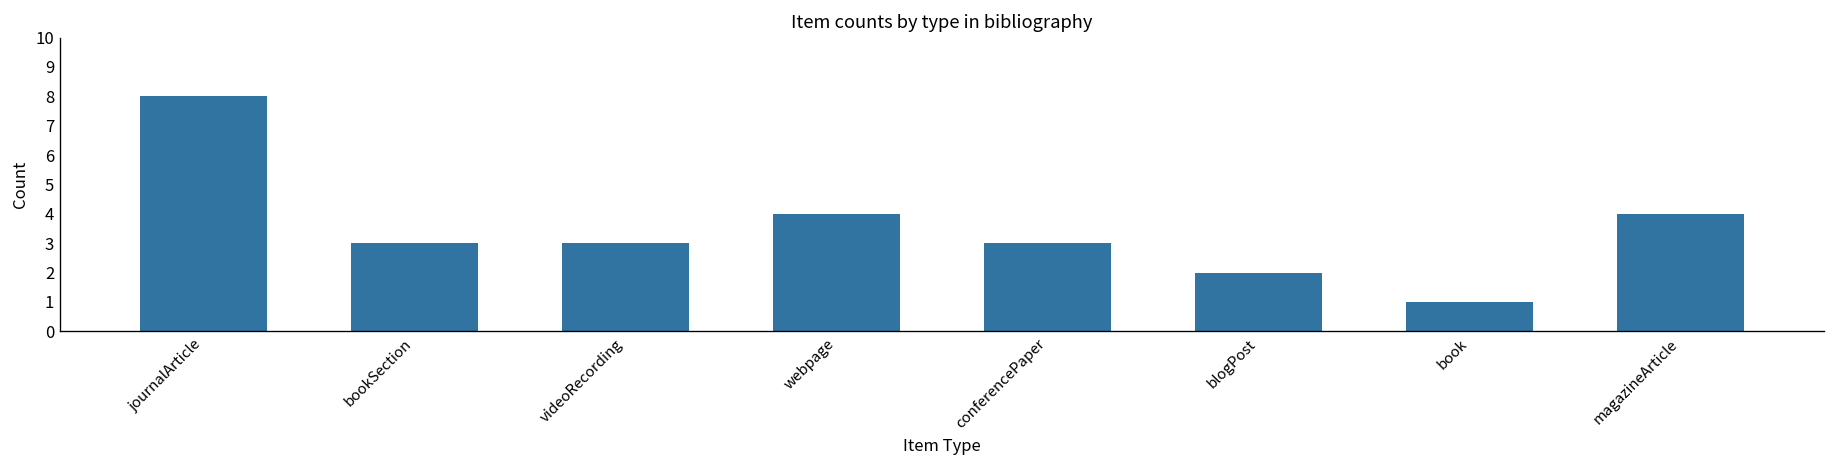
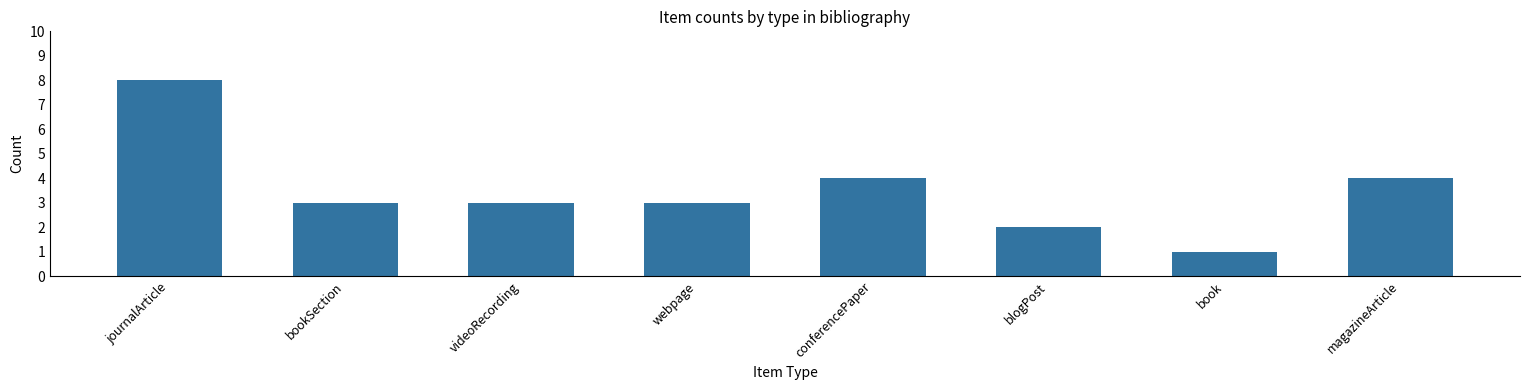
  {
    "journalArticle": 8,
    "bookSection": 3,
    "videoRecording": 3,
-   "webpage": 4,
-   "conferencePaper": 3,
+   "webpage": 3,
+   "conferencePaper": 4,
    "blogPost": 2,
    "book": 1,
    "magazineArticle": 4
  }
